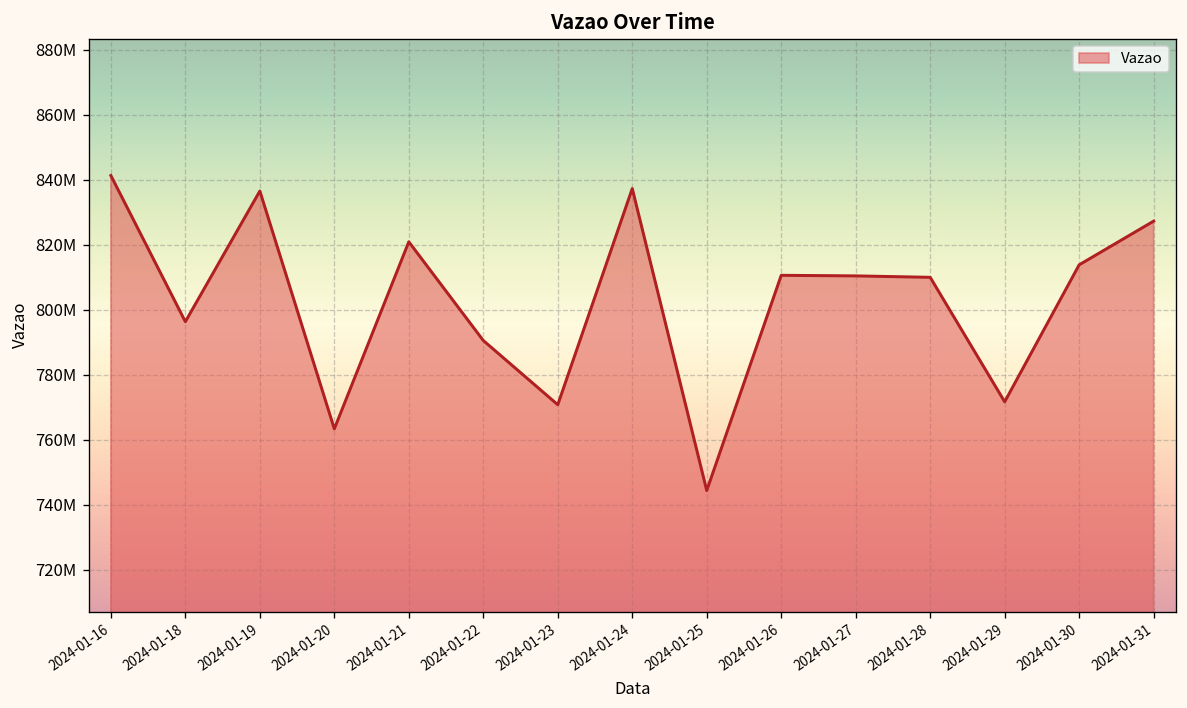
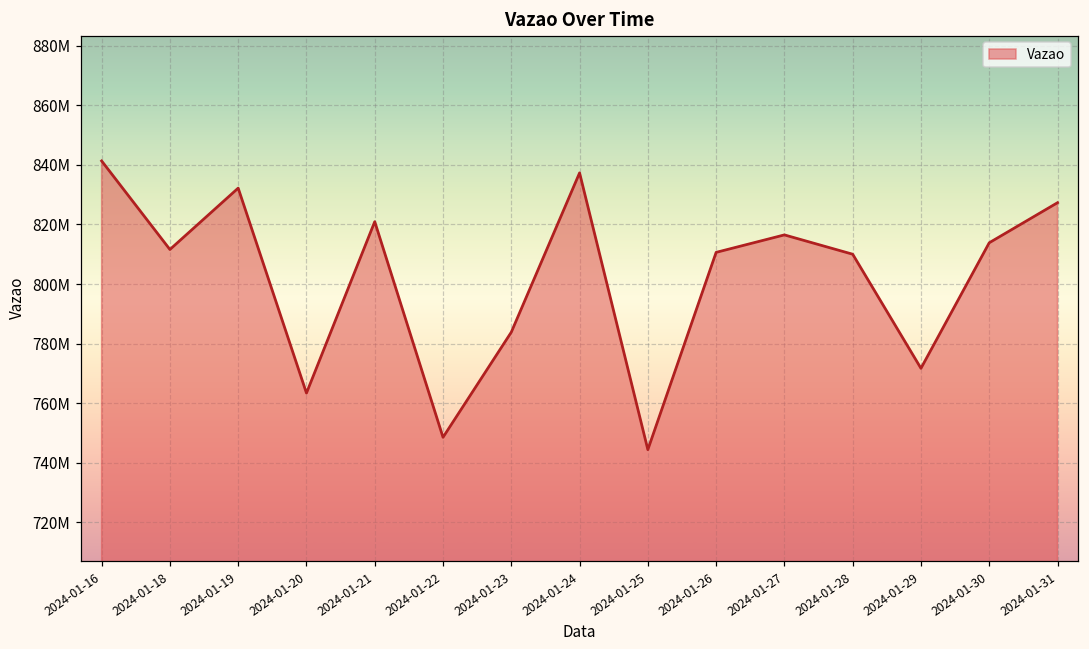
  {
    "2024-01-16": 841000000,
-   "2024-01-18": 796000000,
-   "2024-01-19": 837000000,
+   "2024-01-18": 812000000,
+   "2024-01-19": 832000000,
    "2024-01-20": 763000000,
    "2024-01-21": 821000000,
-   "2024-01-22": 791000000,
-   "2024-01-23": 771000000,
+   "2024-01-22": 749000000,
+   "2024-01-23": 784000000,
    "2024-01-24": 837000000,
    "2024-01-25": 744000000,
    "2024-01-26": 811000000,
-   "2024-01-27": 810000000,
+   "2024-01-27": 817000000,
    "2024-01-28": 810000000,
    "2024-01-29": 772000000,
    "2024-01-30": 814000000,
    "2024-01-31": 827000000
  }
